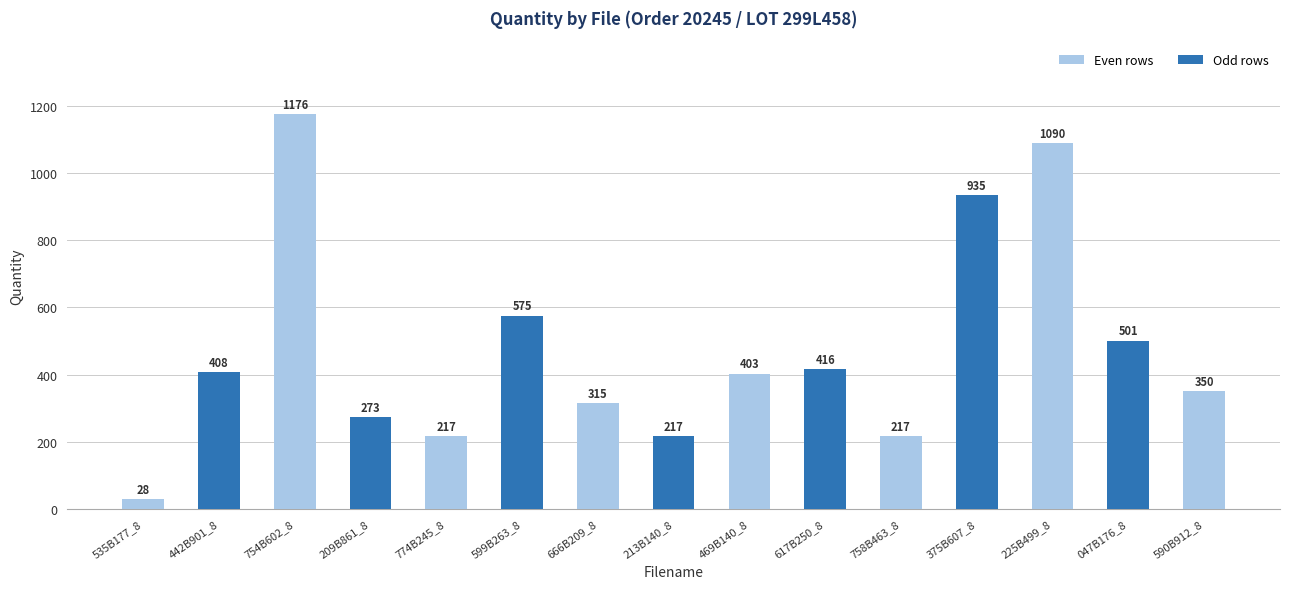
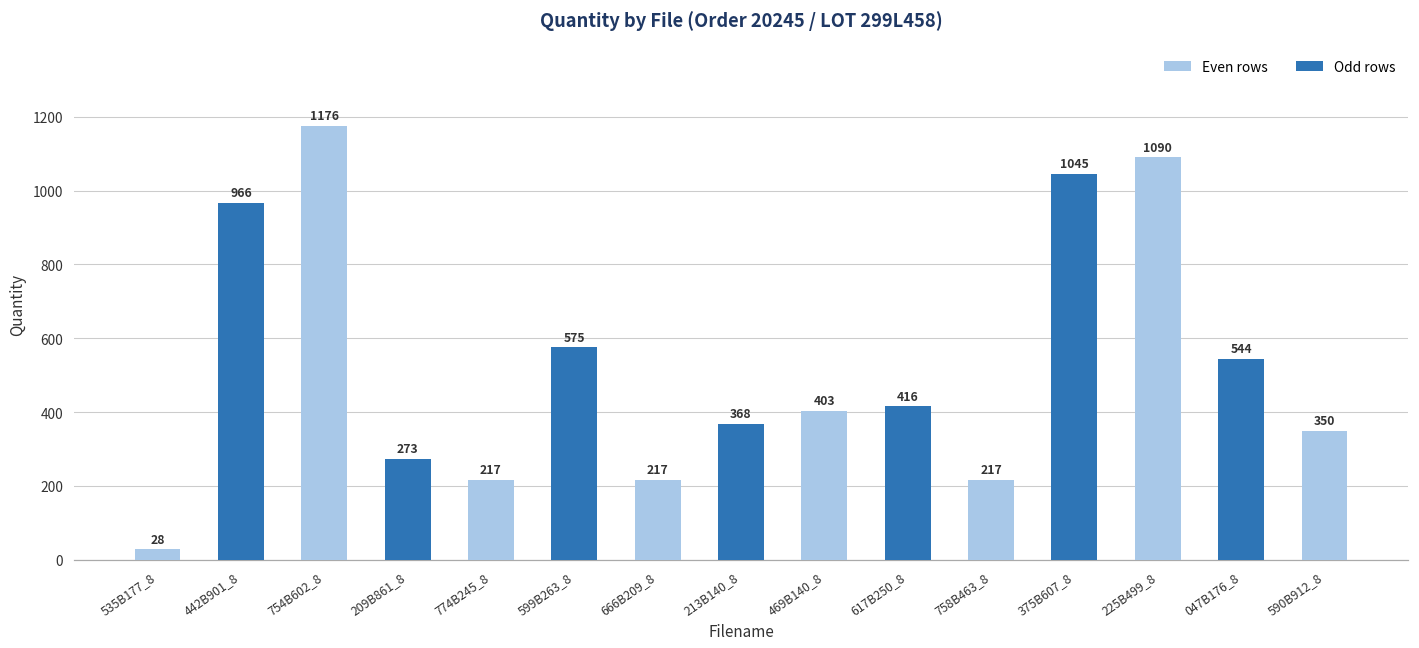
  {
    "535B177_8": 28,
-   "442B901_8": 408,
+   "442B901_8": 966,
    "754B602_8": 1176,
    "209B861_8": 273,
    "774B245_8": 217,
    "599B263_8": 575,
-   "666B209_8": 315,
-   "213B140_8": 217,
+   "666B209_8": 217,
+   "213B140_8": 368,
    "469B140_8": 403,
    "617B250_8": 416,
    "758B463_8": 217,
-   "375B607_8": 935,
+   "375B607_8": 1045,
    "225B499_8": 1090,
-   "047B176_8": 501,
+   "047B176_8": 544,
    "590B912_8": 350
  }
